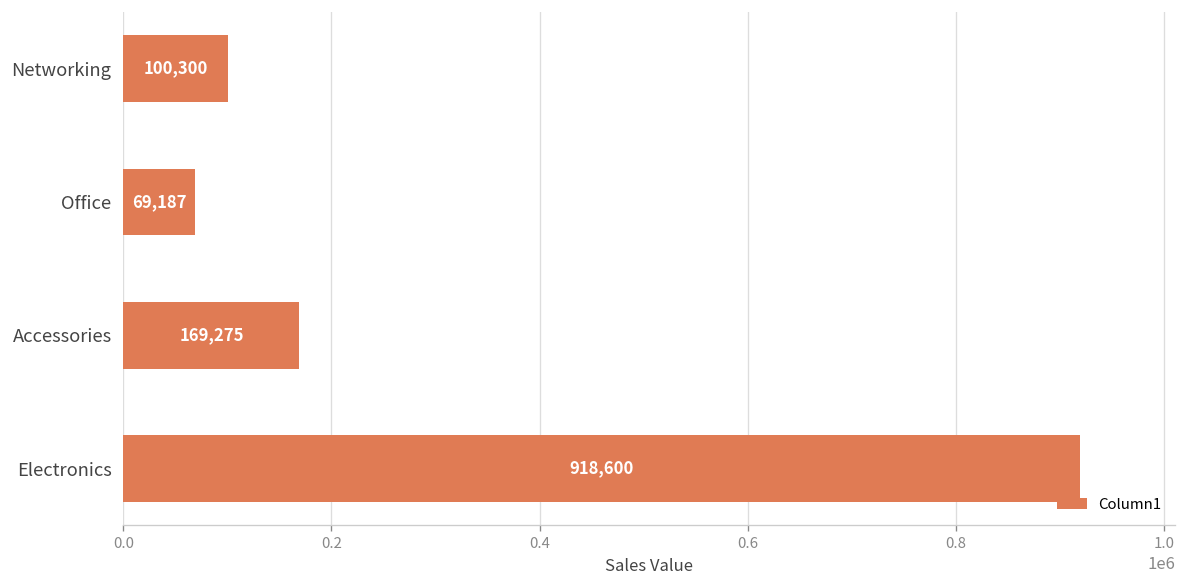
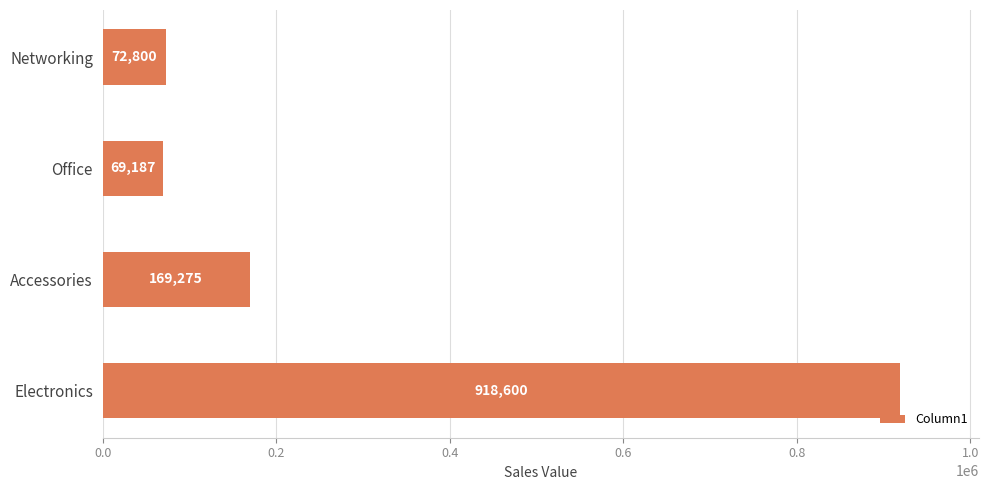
  {
-   "Networking": "100,300",
+   "Networking": "72,800",
    "Office": "69,187",
    "Accessories": "169,275",
    "Electronics": "918,600"
  }
